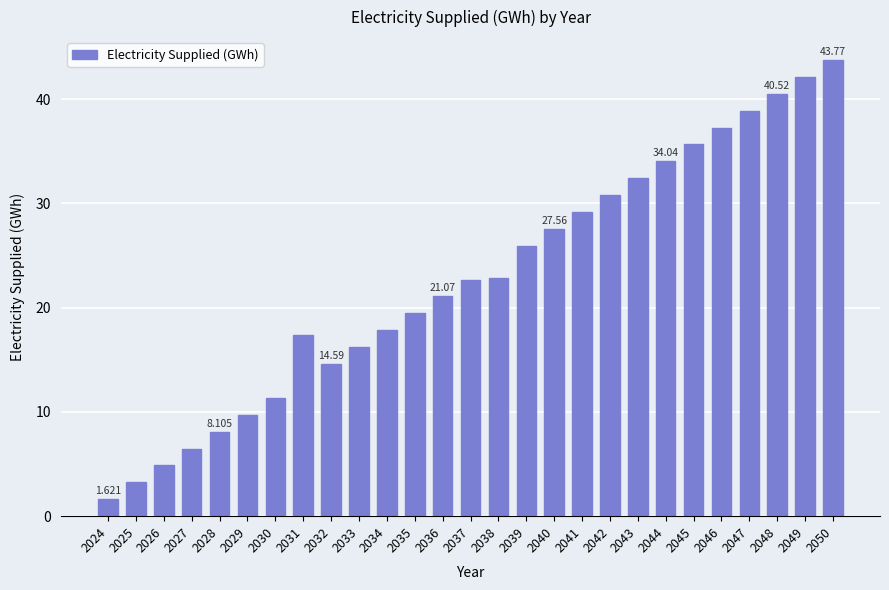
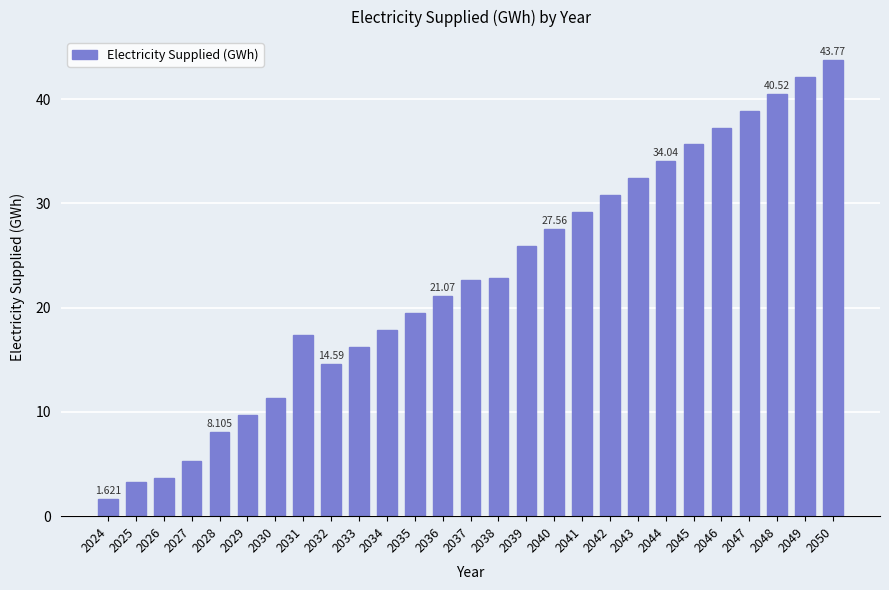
  {
    "2025": 3.2,
-   "2026": 4.9,
-   "2027": 6.5,
+   "2026": 3.7,
+   "2027": 5.3,
    "2029": 9.7,
    "2030": 11.3,
    "2031": 17.4,
    "2033": 16.2,
    "2034": 17.8,
    "2035": 19.5,
    "2037": 22.7,
    "2038": 22.8,
    "2039": 25.9,
    "2041": 29.2,
    "2042": 30.8,
    "2043": 32.4,
    "2045": 35.7,
    "2046": 37.3,
    "2047": 38.9,
    "2049": 42.1
  }
